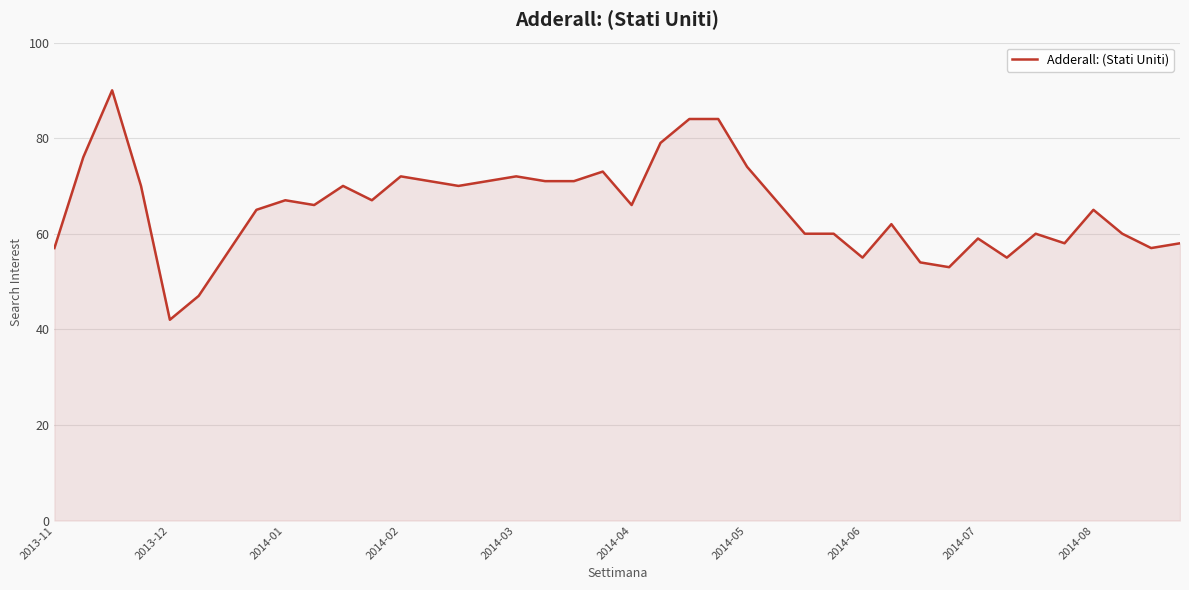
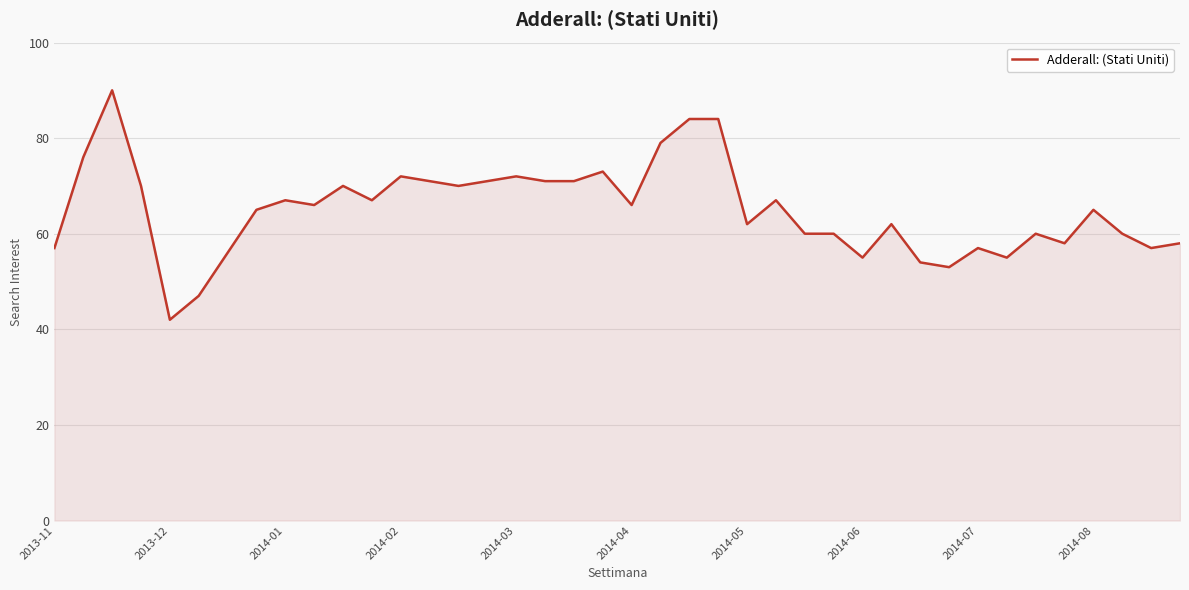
  {
    "2013-11": 57,
    "2013-12": 42,
    "2014-01": 67,
    "2014-02": 72,
    "2014-03": 72,
    "2014-04": 66,
-   "2014-05": 74,
+   "2014-05": 62,
    "2014-06": 55,
-   "2014-07": 59,
+   "2014-07": 57,
    "2014-08": 65
  }
